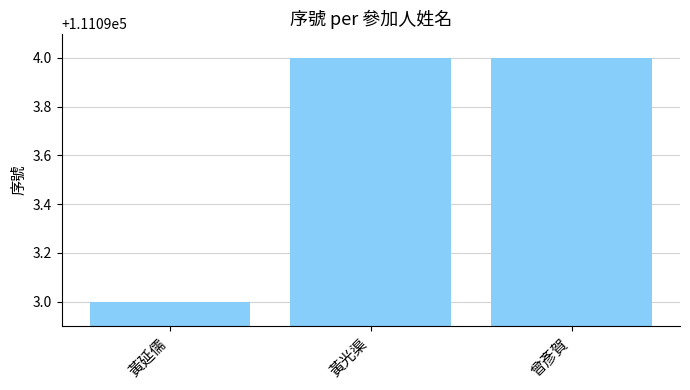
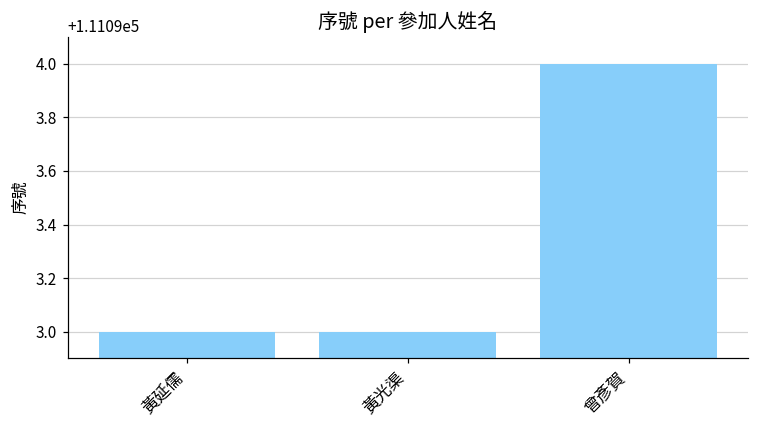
  {
    "黃延儒": 111093,
-   "黃光渠": 111094,
+   "黃光渠": 111093,
    "曾彥賀": 111094
  }
